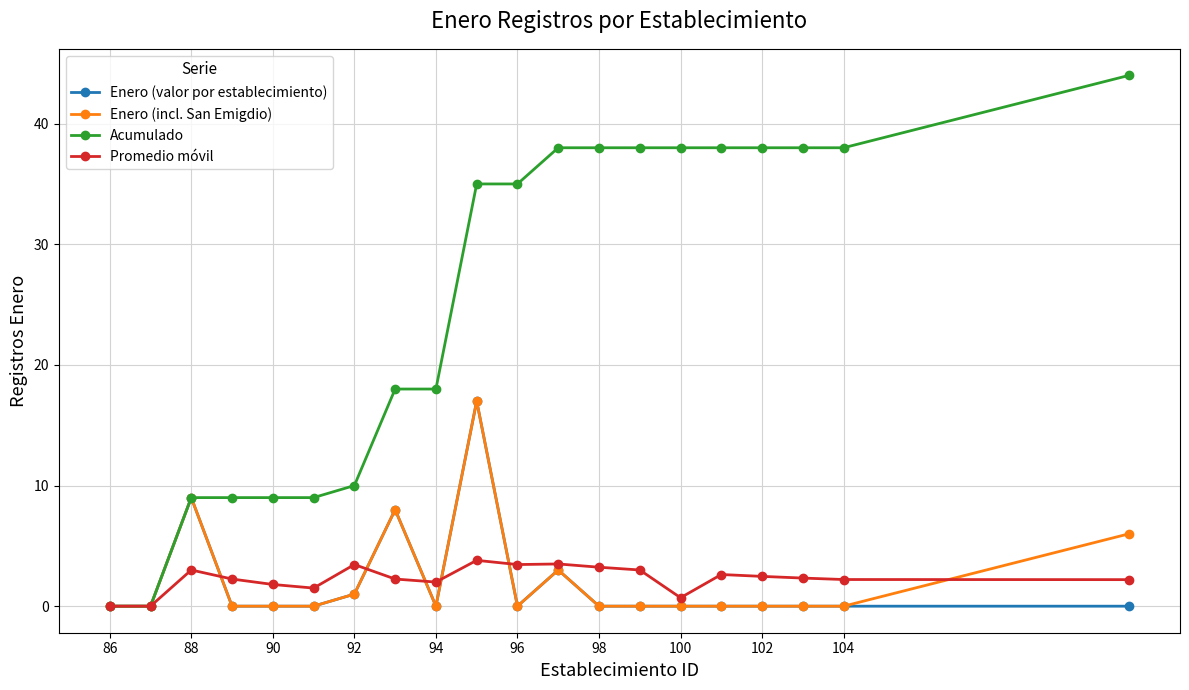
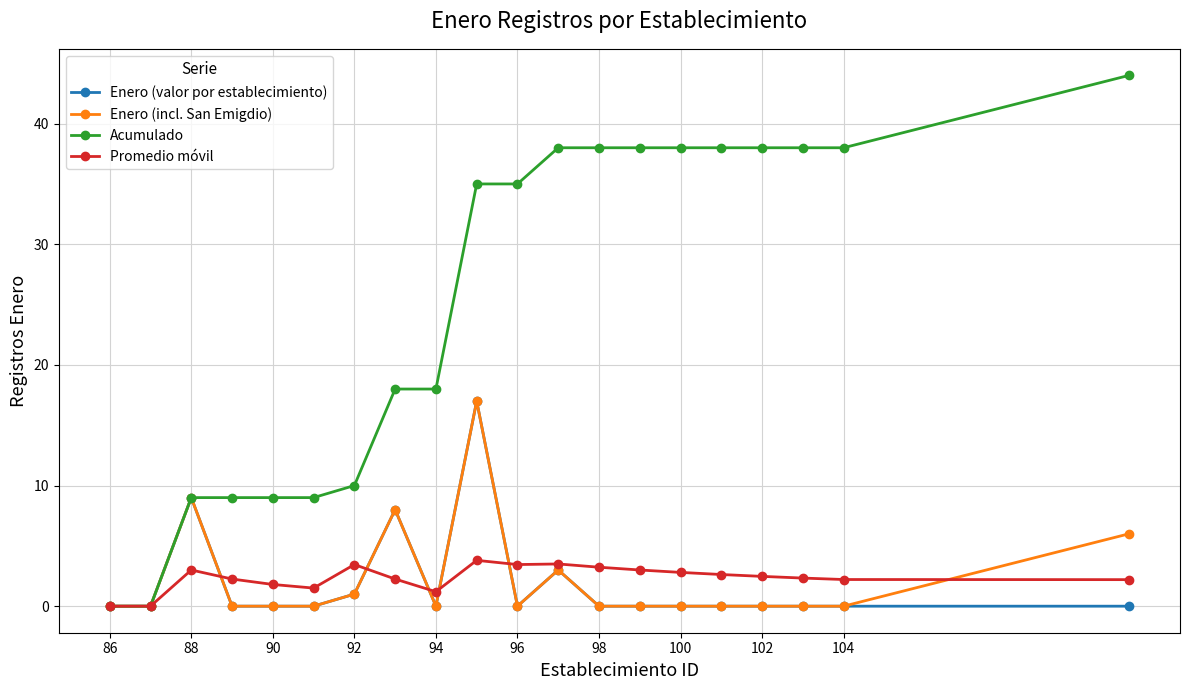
  {
    "Acumulado": {
      "90": 9.0,
      "92": 10.0,
      "94": 18.0,
      "96": 35.0,
      "98": 38.0,
      "100": 38.0,
      "102": 38.0,
      "104": 38.0
    },
    "Promedio móvil": {
      "88": 3.0,
      "90": 1.8,
      "92": 3.5,
-     "94": 2.0,
+     "94": 1.2,
      "96": 3.5,
      "98": 3.2,
-     "100": 0.7,
+     "100": 2.8,
      "102": 2.5,
      "104": 2.2
    }
  }
